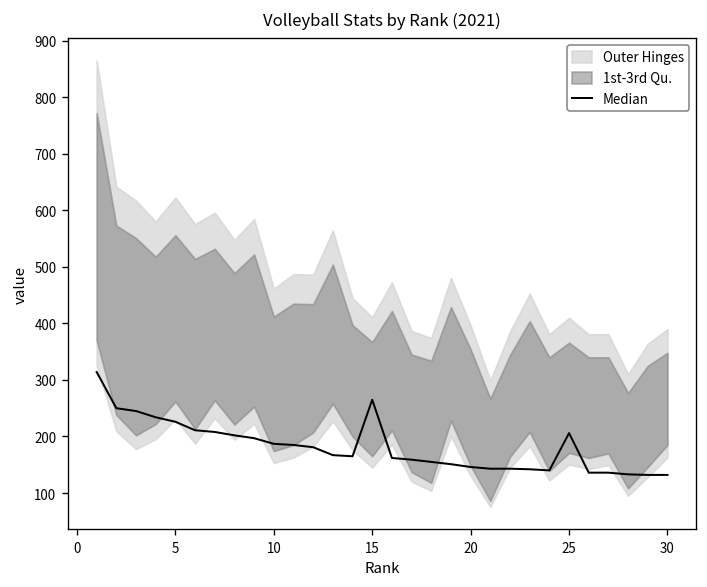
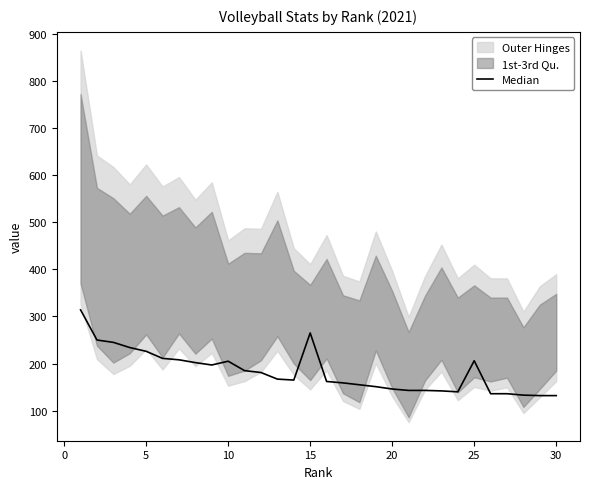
  {
    "Median": {
      "5": 230,
-     "10": 190,
+     "10": 210,
      "15": 270,
      "20": 150,
      "25": 210,
      "30": 130
    }
  }
